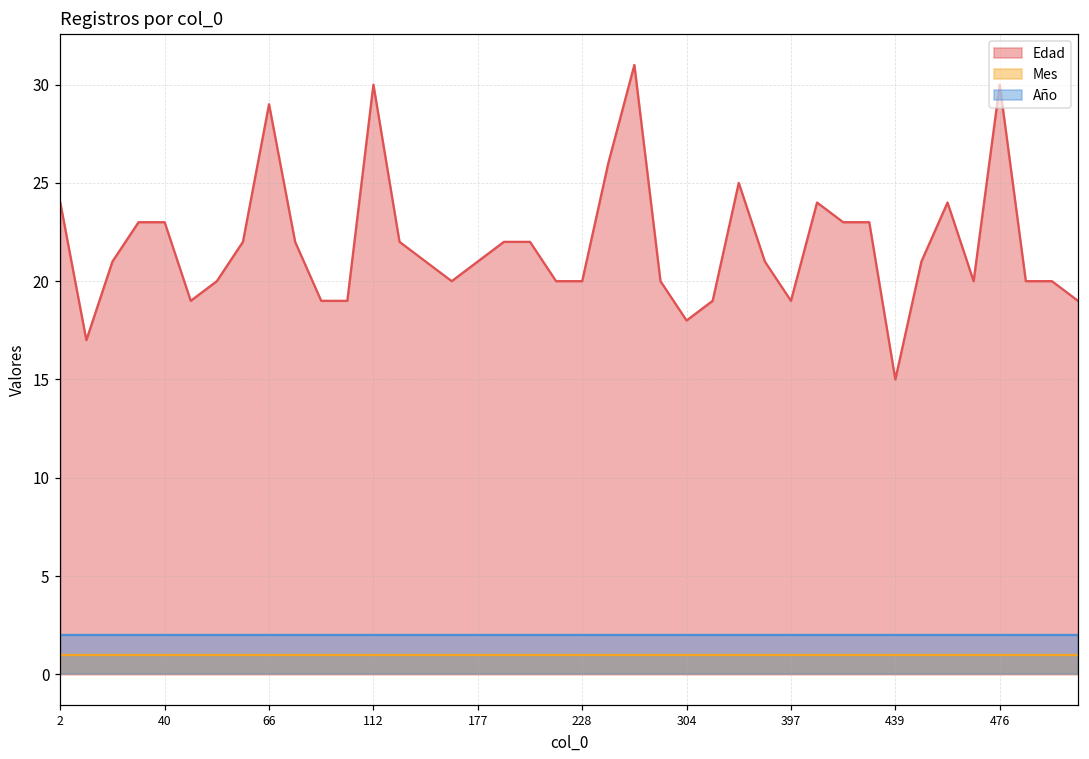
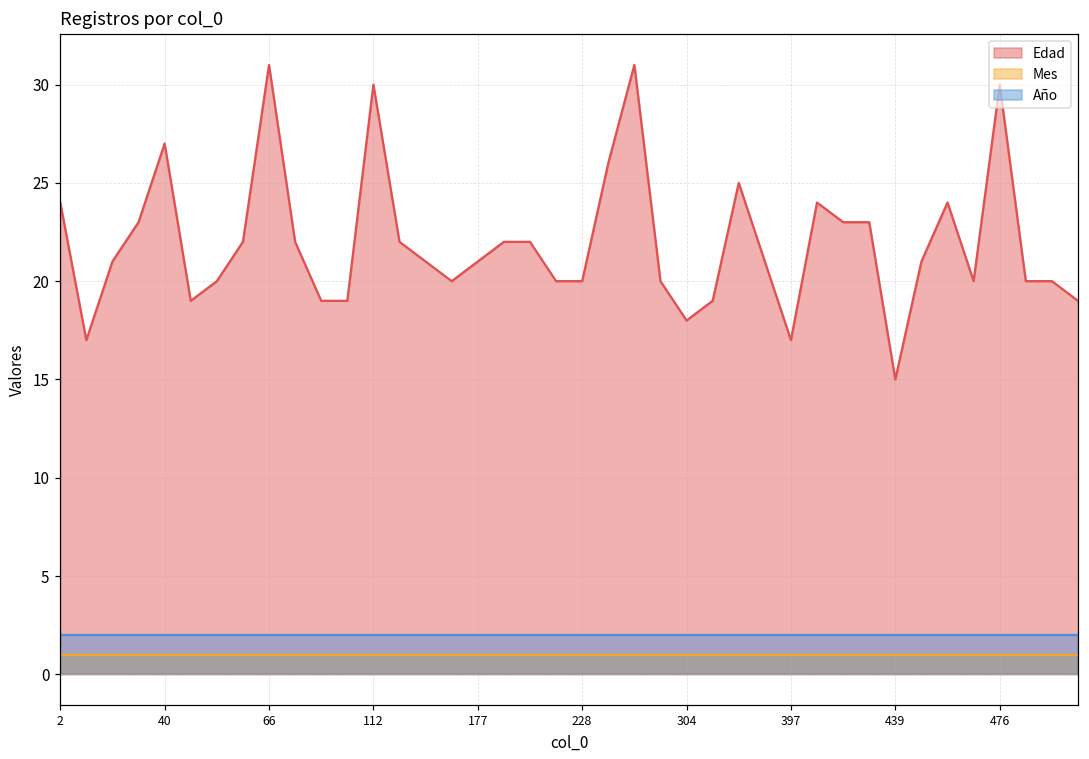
  {
    "Edad": {
-     "40": 23,
-     "66": 29,
+     "40": 27,
+     "66": 31,
      "112": 30,
      "177": 21,
      "228": 20,
      "304": 18,
-     "397": 19,
+     "397": 17,
      "439": 15
    },
    "Mes": {
      "40": 1,
      "66": 1,
      "112": 1,
      "177": 1,
      "228": 1,
      "304": 1,
      "397": 1,
      "439": 1,
      "476": 1
    },
    "Año": {
      "40": 2,
      "66": 2,
      "112": 2,
      "177": 2,
      "228": 2,
      "304": 2,
      "397": 2,
      "439": 2,
      "476": 2
    }
  }
